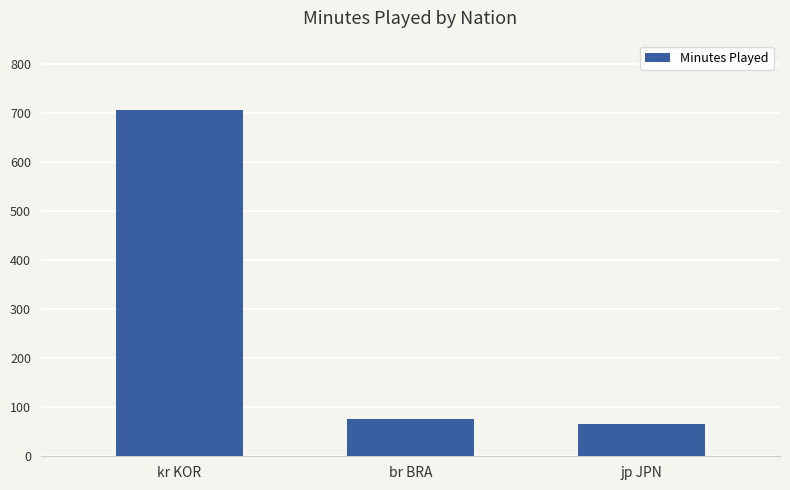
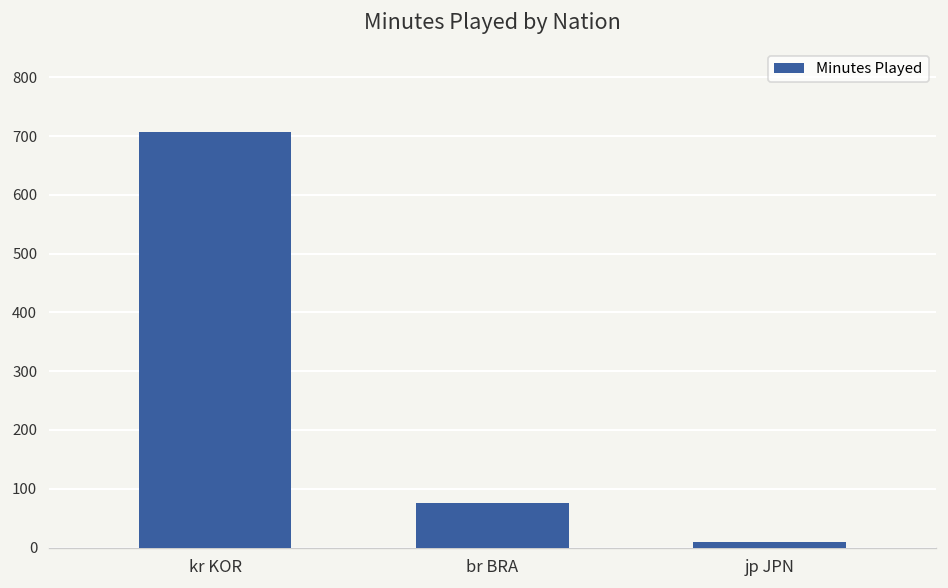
  {
    "kr KOR": 710,
    "br BRA": 80,
-   "jp JPN": 70
+   "jp JPN": 10
  }
